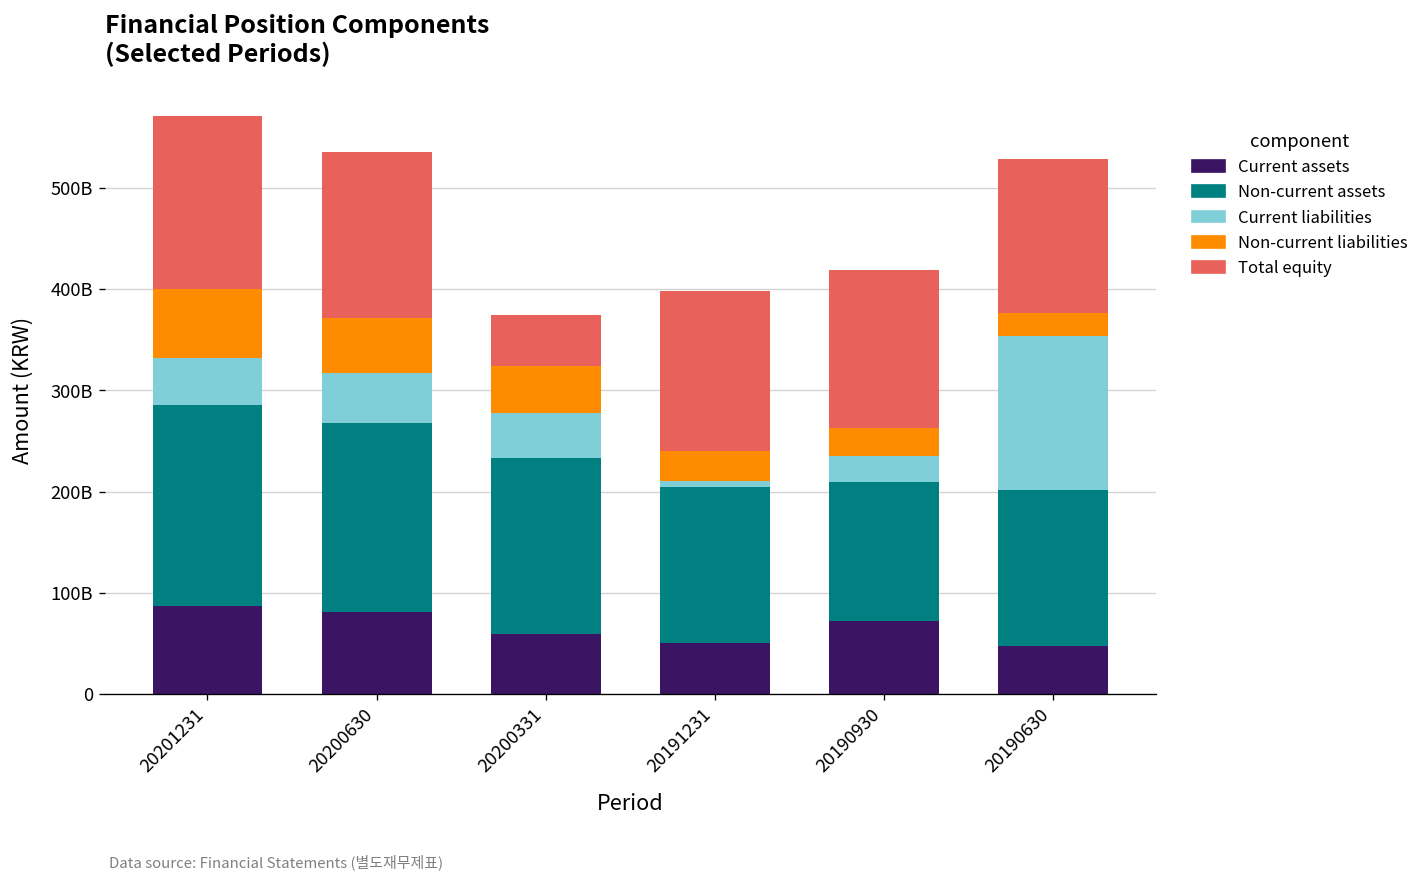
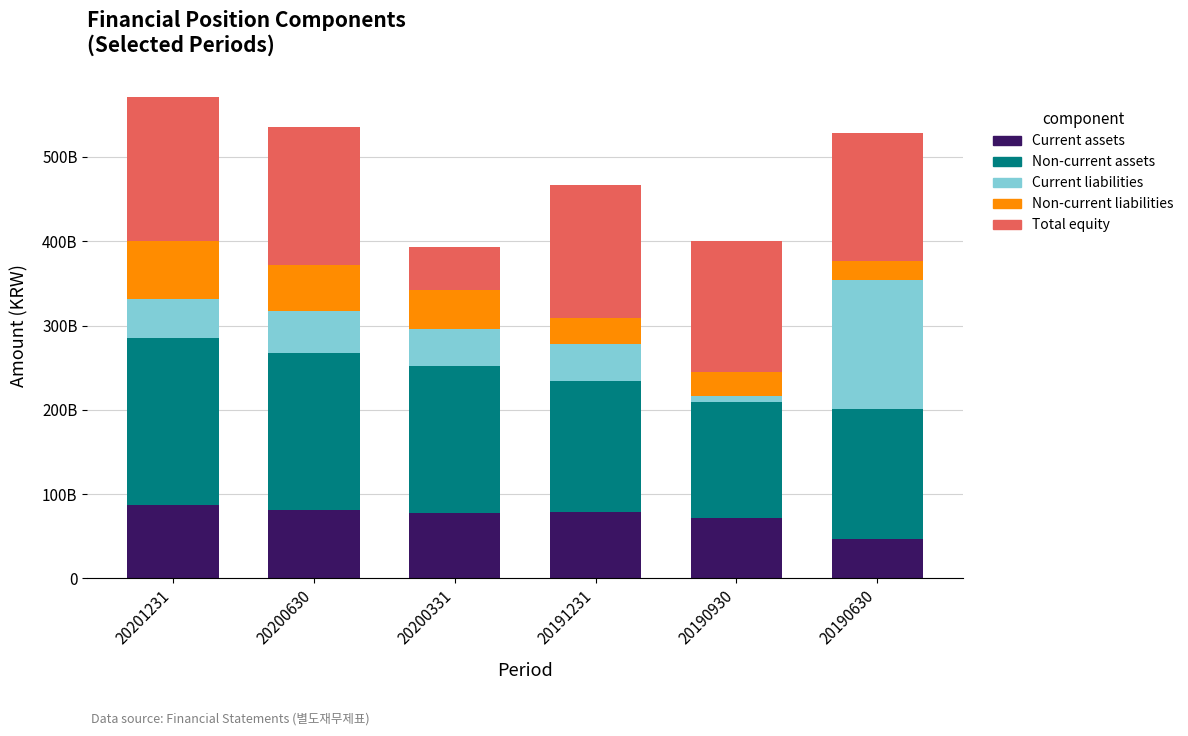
  {
    "Current assets": {
      "20201231": 90000000000,
      "20200630": 80000000000,
-     "20200331": 60000000000,
-     "20191231": 50000000000,
+     "20200331": 80000000000,
+     "20191231": 80000000000,
      "20190930": 70000000000,
      "20190630": 50000000000
    },
    "Non-current assets": {
      "20201231": 200000000000,
      "20200630": 190000000000,
      "20200331": 170000000000,
      "20191231": 150000000000,
      "20190930": 140000000000,
      "20190630": 150000000000
    },
    "Current liabilities": {
      "20201231": 50000000000,
      "20200630": 50000000000,
      "20200331": 40000000000,
-     "20191231": 10000000000,
-     "20190930": 30000000000,
+     "20191231": 40000000000,
+     "20190930": 10000000000,
      "20190630": 150000000000
    },
    "Non-current liabilities": {
      "20201231": 70000000000,
      "20200630": 50000000000,
      "20200331": 50000000000,
      "20191231": 30000000000,
      "20190930": 30000000000,
      "20190630": 20000000000
    },
    "Total equity": {
      "20201231": 170000000000,
      "20200630": 160000000000,
      "20200331": 50000000000,
      "20191231": 160000000000,
      "20190930": 160000000000,
      "20190630": 150000000000
    }
  }
